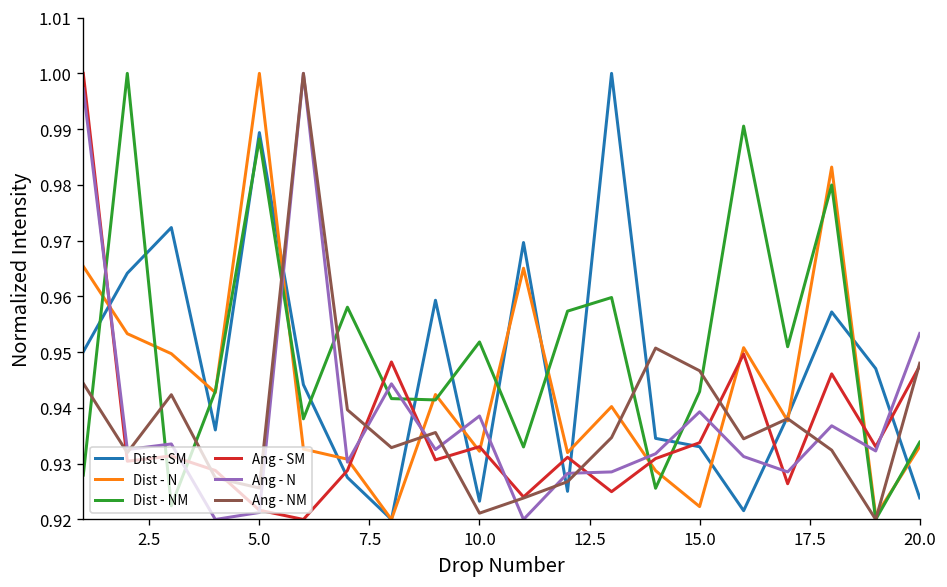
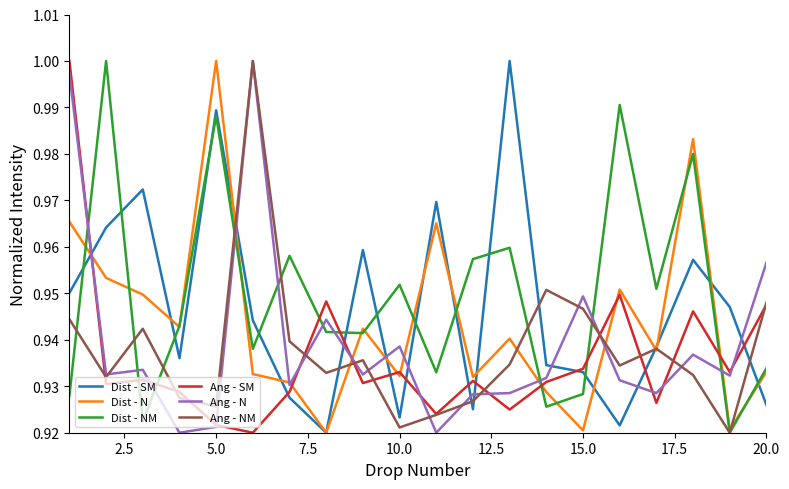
  {
    "Dist - SM": {
      "5.0": 0.989,
      "10.0": 0.923,
      "15.0": 0.933,
-     "20.0": 0.924
+     "20.0": 0.926
    },
    "Dist - N": {
      "5.0": 1.000,
      "10.0": 0.932,
-     "15.0": 0.922,
+     "15.0": 0.920,
      "20.0": 0.933
    },
    "Dist - NM": {
      "5.0": 0.988,
      "10.0": 0.952,
-     "15.0": 0.943,
+     "15.0": 0.928,
      "20.0": 0.934
    },
    "Ang - SM": {
      "10.0": 0.933,
      "15.0": 0.934
    },
    "Ang - N": {
      "10.0": 0.939,
-     "15.0": 0.939,
-     "20.0": 0.953
+     "15.0": 0.949,
+     "20.0": 0.957
    },
    "Ang - NM": {
      "10.0": 0.921,
      "15.0": 0.947
    }
  }
